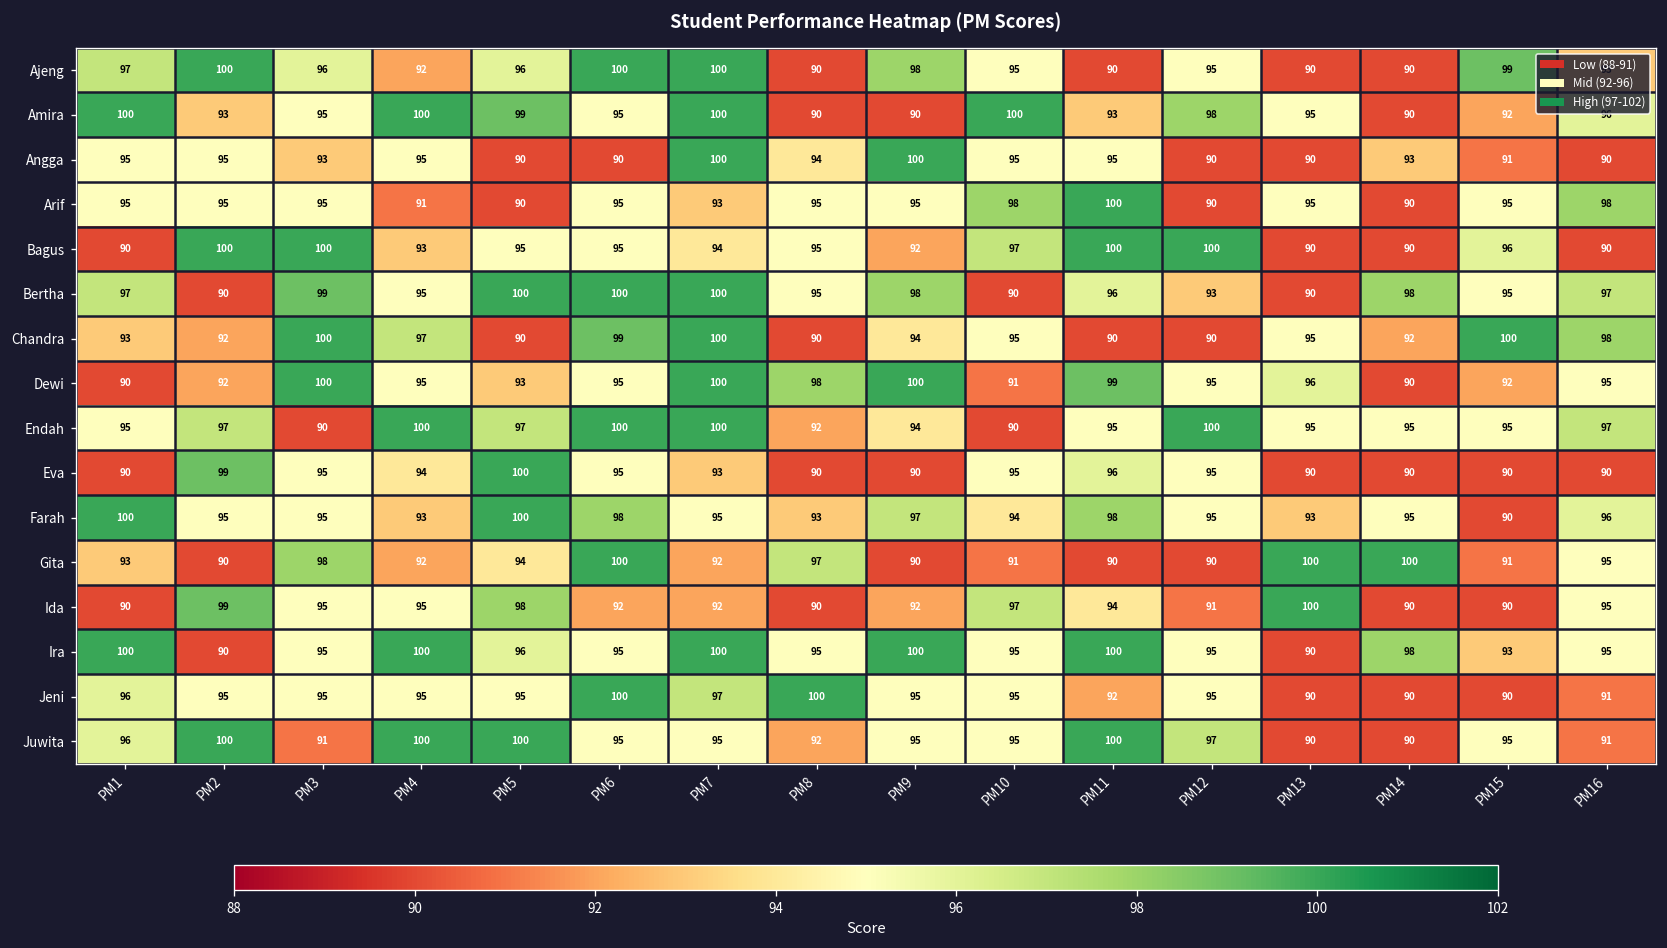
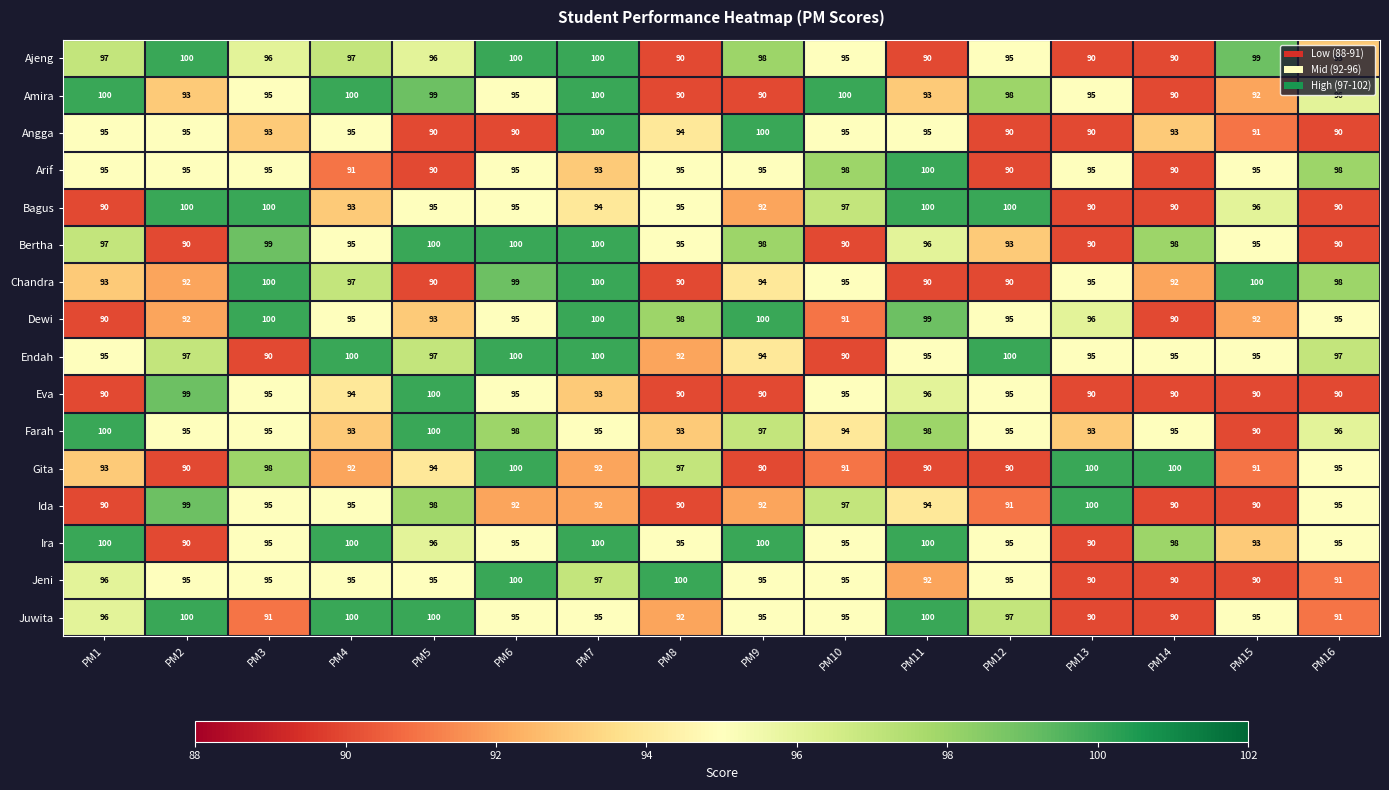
  {
    "Ajeng": {
      "PM1": 97,
      "PM2": 100,
      "PM3": 96,
-     "PM4": 92,
+     "PM4": 97,
      "PM5": 96,
      "PM6": 100,
      "PM7": 100,
      "PM8": 90,
      "PM9": 98,
      "PM10": 95,
      "PM11": 90,
      "PM12": 95,
      "PM13": 90,
      "PM14": 90,
      "PM15": 99
    },
    "Bertha": {
      "PM1": 97,
      "PM2": 90,
      "PM3": 99,
      "PM4": 95,
      "PM5": 100,
      "PM6": 100,
      "PM7": 100,
      "PM8": 95,
      "PM9": 98,
      "PM10": 90,
      "PM11": 96,
      "PM12": 93,
      "PM13": 90,
      "PM14": 98,
      "PM15": 95,
-     "PM16": 97
+     "PM16": 90
    }
  }
